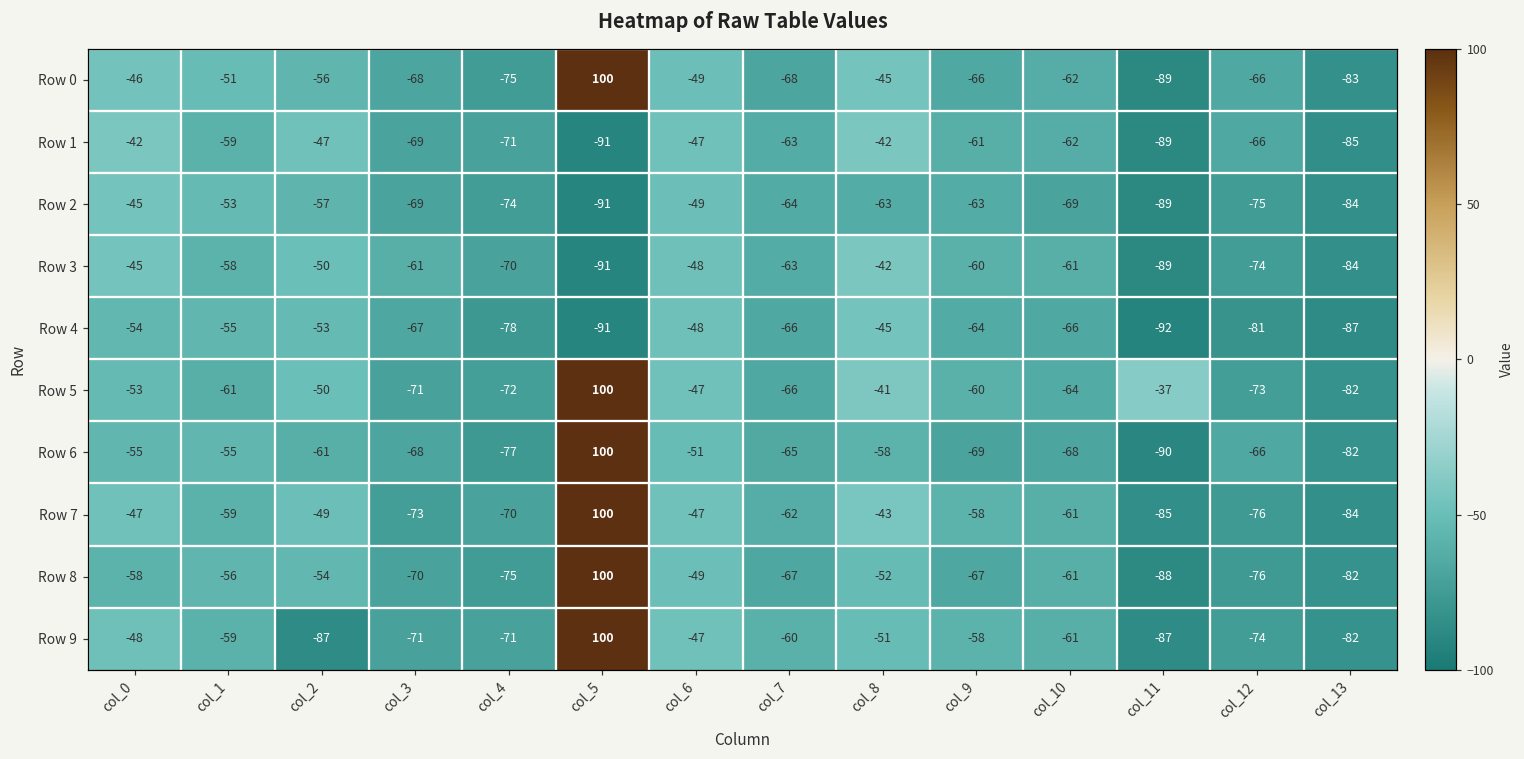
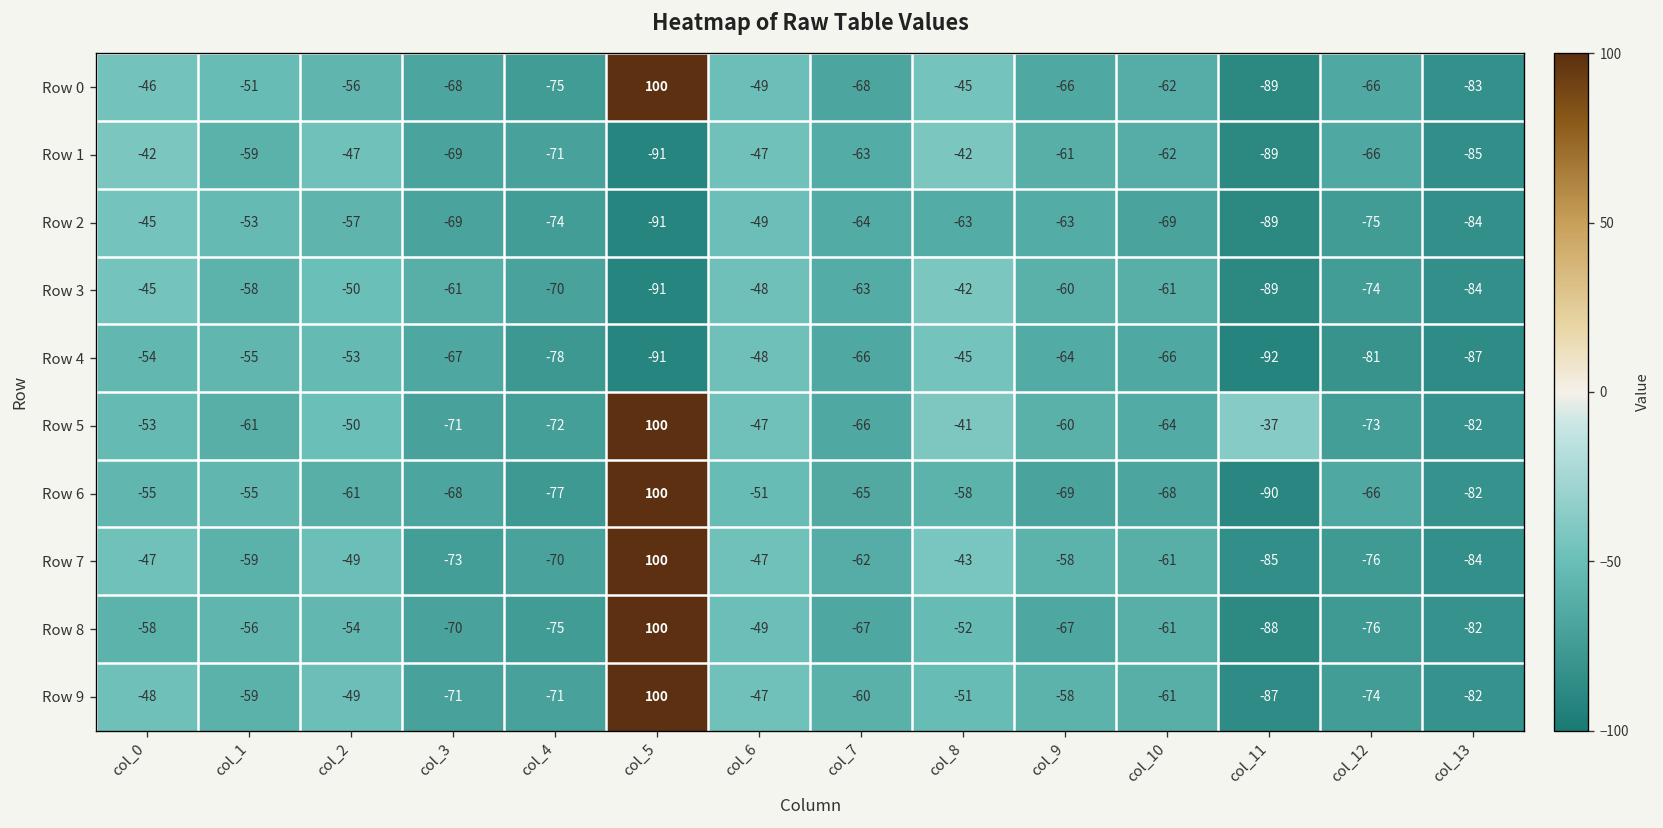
  {
    "Row 0": {
      "col_0": -46,
      "col_1": -51,
      "col_2": -56,
      "col_3": -68,
      "col_4": -75,
      "col_5": 100,
      "col_6": -49,
      "col_7": -68,
      "col_8": -45,
      "col_9": -66,
      "col_10": -62,
      "col_11": -89,
      "col_12": -66,
      "col_13": -83
    },
    "Row 1": {
      "col_0": -42,
      "col_1": -59,
      "col_2": -47,
      "col_3": -69,
      "col_4": -71,
      "col_5": -91,
      "col_6": -47,
      "col_7": -63,
      "col_8": -42,
      "col_9": -61,
      "col_10": -62,
      "col_11": -89,
      "col_12": -66,
      "col_13": -85
    },
    "Row 2": {
      "col_0": -45,
      "col_1": -53,
      "col_2": -57,
      "col_3": -69,
      "col_4": -74,
      "col_5": -91,
      "col_6": -49,
      "col_7": -64,
      "col_8": -63,
      "col_9": -63,
      "col_10": -69,
      "col_11": -89,
      "col_12": -75,
      "col_13": -84
    },
    "Row 3": {
      "col_0": -45,
      "col_1": -58,
      "col_2": -50,
      "col_3": -61,
      "col_4": -70,
      "col_5": -91,
      "col_6": -48,
      "col_7": -63,
      "col_8": -42,
      "col_9": -60,
      "col_10": -61,
      "col_11": -89,
      "col_12": -74,
      "col_13": -84
    },
    "Row 4": {
      "col_0": -54,
      "col_1": -55,
      "col_2": -53,
      "col_3": -67,
      "col_4": -78,
      "col_5": -91,
      "col_6": -48,
      "col_7": -66,
      "col_8": -45,
      "col_9": -64,
      "col_10": -66,
      "col_11": -92,
      "col_12": -81,
      "col_13": -87
    },
    "Row 5": {
      "col_0": -53,
      "col_1": -61,
      "col_2": -50,
      "col_3": -71,
      "col_4": -72,
      "col_5": 100,
      "col_6": -47,
      "col_7": -66,
      "col_8": -41,
      "col_9": -60,
      "col_10": -64,
      "col_11": -37,
      "col_12": -73,
      "col_13": -82
    },
    "Row 6": {
      "col_0": -55,
      "col_1": -55,
      "col_2": -61,
      "col_3": -68,
      "col_4": -77,
      "col_5": 100,
      "col_6": -51,
      "col_7": -65,
      "col_8": -58,
      "col_9": -69,
      "col_10": -68,
      "col_11": -90,
      "col_12": -66,
      "col_13": -82
    },
    "Row 7": {
      "col_0": -47,
      "col_1": -59,
      "col_2": -49,
      "col_3": -73,
      "col_4": -70,
      "col_5": 100,
      "col_6": -47,
      "col_7": -62,
      "col_8": -43,
      "col_9": -58,
      "col_10": -61,
      "col_11": -85,
      "col_12": -76,
      "col_13": -84
    },
    "Row 8": {
      "col_0": -58,
      "col_1": -56,
      "col_2": -54,
      "col_3": -70,
      "col_4": -75,
      "col_5": 100,
      "col_6": -49,
      "col_7": -67,
      "col_8": -52,
      "col_9": -67,
      "col_10": -61,
      "col_11": -88,
      "col_12": -76,
      "col_13": -82
    },
    "Row 9": {
      "col_0": -48,
      "col_1": -59,
-     "col_2": -87,
+     "col_2": -49,
      "col_3": -71,
      "col_4": -71,
      "col_5": 100,
      "col_6": -47,
      "col_7": -60,
      "col_8": -51,
      "col_9": -58,
      "col_10": -61,
      "col_11": -87,
      "col_12": -74,
      "col_13": -82
    }
  }
